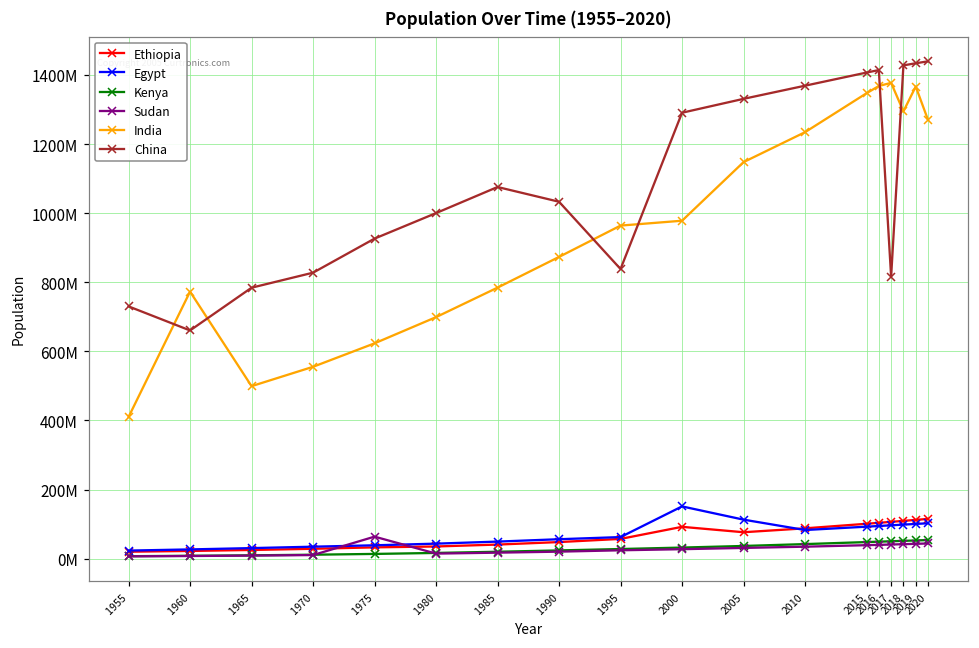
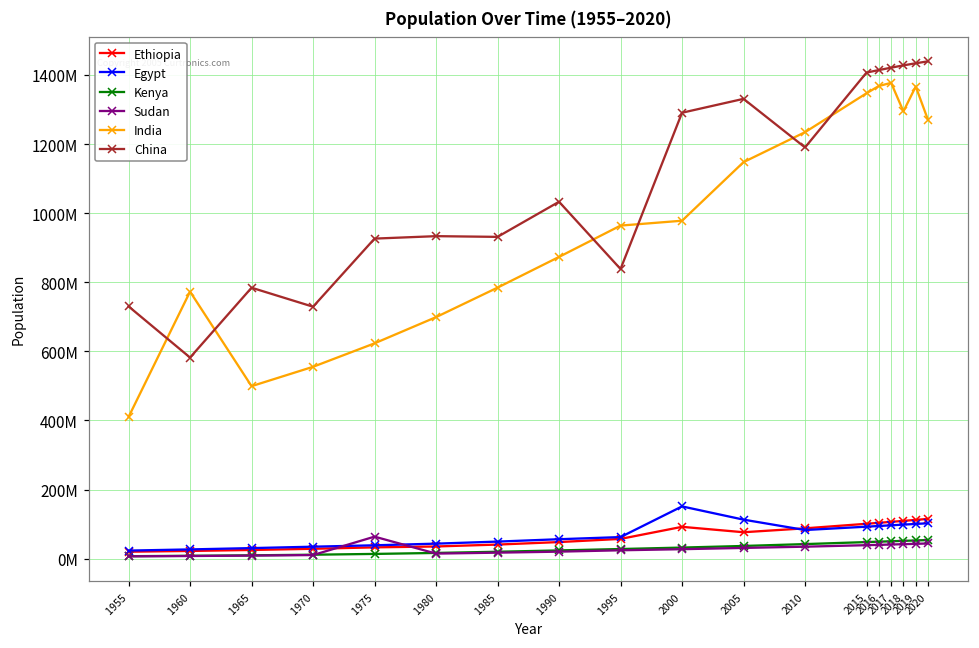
  {
    "Ethiopia": {
      "1980": 40000000,
      "1985": 40000000,
      "1990": 50000000,
      "2000": 90000000,
      "2005": 80000000,
      "2015": 100000000,
      "2016": 100000000,
      "2017": 110000000,
      "2018": 110000000,
      "2019": 110000000,
      "2020": 110000000
    },
    "Egypt": {
      "1980": 40000000,
      "1985": 50000000,
      "1990": 60000000,
      "2000": 150000000,
      "2005": 110000000,
      "2015": 90000000,
      "2016": 90000000,
      "2017": 100000000,
      "2018": 100000000,
      "2019": 100000000,
      "2020": 100000000
    },
    "Kenya": {
      "1975": 10000000,
      "2015": 50000000,
      "2016": 50000000,
      "2017": 50000000,
      "2018": 50000000,
      "2019": 50000000,
      "2020": 50000000
    },
    "Sudan": {
      "1975": 60000000,
      "2015": 40000000,
      "2016": 40000000,
      "2017": 40000000,
      "2018": 40000000,
      "2019": 40000000,
      "2020": 40000000
    },
    "India": {
      "1955": 410000000,
      "1960": 770000000,
      "1965": 500000000,
      "1970": 560000000,
      "1975": 620000000,
      "1980": 700000000,
      "1985": 780000000,
      "1990": 870000000,
      "1995": 960000000,
      "2000": 980000000,
      "2005": 1150000000,
      "2010": 1230000000,
      "2015": 1350000000,
      "2016": 1370000000,
      "2017": 1380000000,
      "2018": 1290000000,
      "2019": 1370000000,
      "2020": 1270000000
    },
    "China": {
      "1955": 730000000,
-     "1960": 660000000,
+     "1960": 580000000,
      "1965": 780000000,
-     "1970": 830000000,
+     "1970": 730000000,
      "1975": 930000000,
-     "1980": 1000000000,
-     "1985": 1080000000,
+     "1980": 930000000,
+     "1985": 930000000,
      "1990": 1030000000,
      "1995": 840000000,
      "2000": 1290000000,
      "2005": 1330000000,
-     "2010": 1370000000,
+     "2010": 1190000000,
      "2015": 1410000000,
      "2016": 1410000000,
-     "2017": 820000000,
+     "2017": 1420000000,
      "2018": 1430000000,
      "2019": 1430000000,
      "2020": 1440000000
    }
  }
